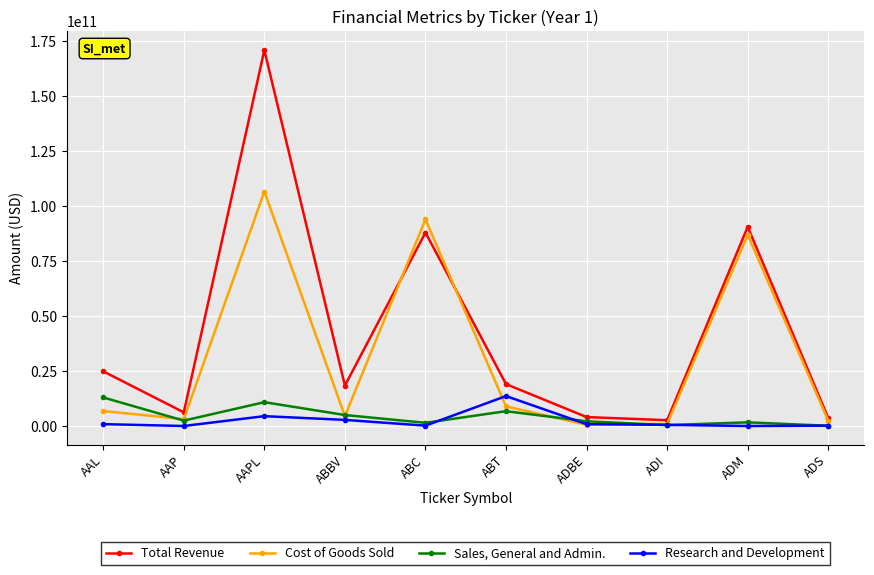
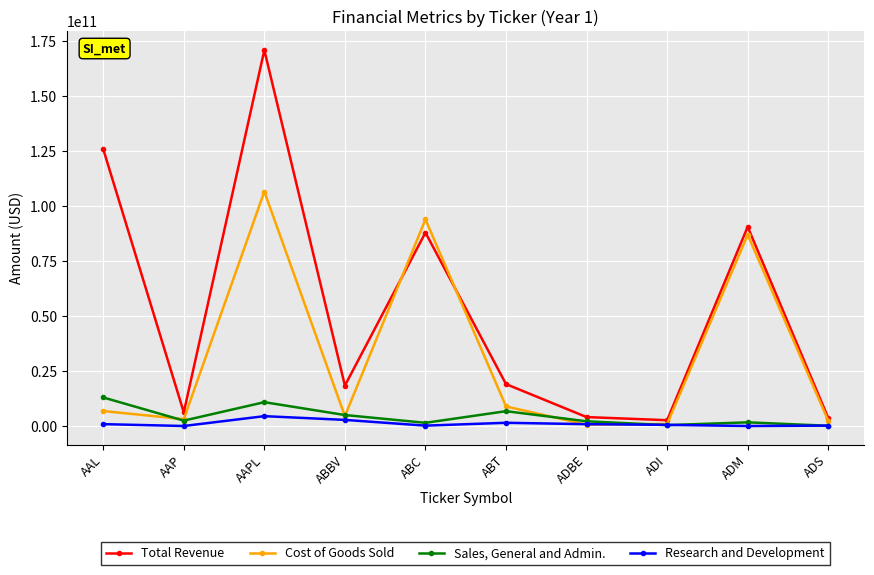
  {
    "Total Revenue": {
-     "AAL": 25000000000,
+     "AAL": 126000000000,
      "AAP": 6000000000,
      "AAPL": 171000000000,
      "ABBV": 18000000000,
      "ABC": 88000000000,
      "ABT": 19000000000,
      "ADBE": 4000000000,
      "ADI": 3000000000,
      "ADM": 91000000000,
      "ADS": 4000000000
    },
    "Cost of Goods Sold": {
      "AAL": 7000000000,
      "AAPL": 107000000000,
      "ABC": 94000000000,
      "ABT": 9000000000,
      "ADM": 87000000000,
      "ADS": 2000000000
    },
    "Sales, General and Admin.": {
      "AAL": 13000000000,
      "AAPL": 11000000000,
      "ABC": 1000000000,
      "ABT": 7000000000,
      "ADBE": 2000000000,
      "ADM": 2000000000
    },
    "Research and Development": {
      "AAL": 1000000000,
      "AAP": 0,
      "AAPL": 4000000000,
      "ABBV": 3000000000,
      "ABC": 0,
-     "ABT": 14000000000,
+     "ABT": 1000000000,
      "ADM": 0
    }
  }
